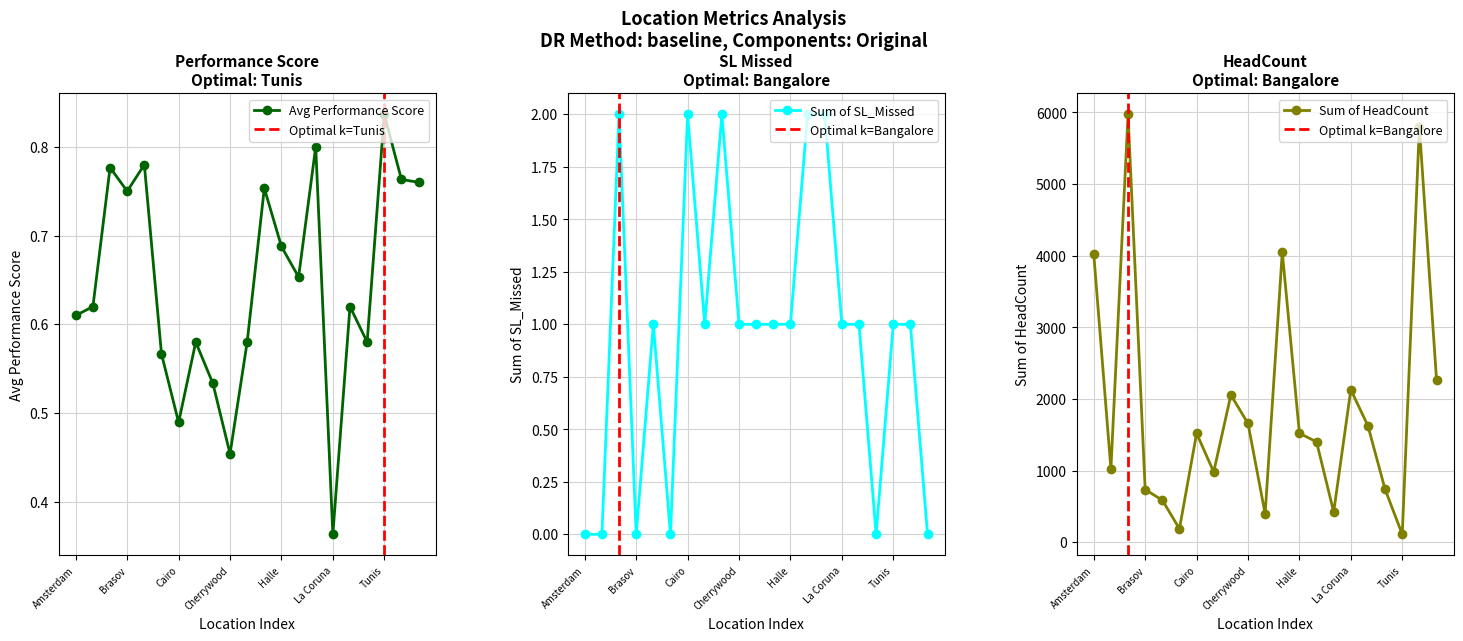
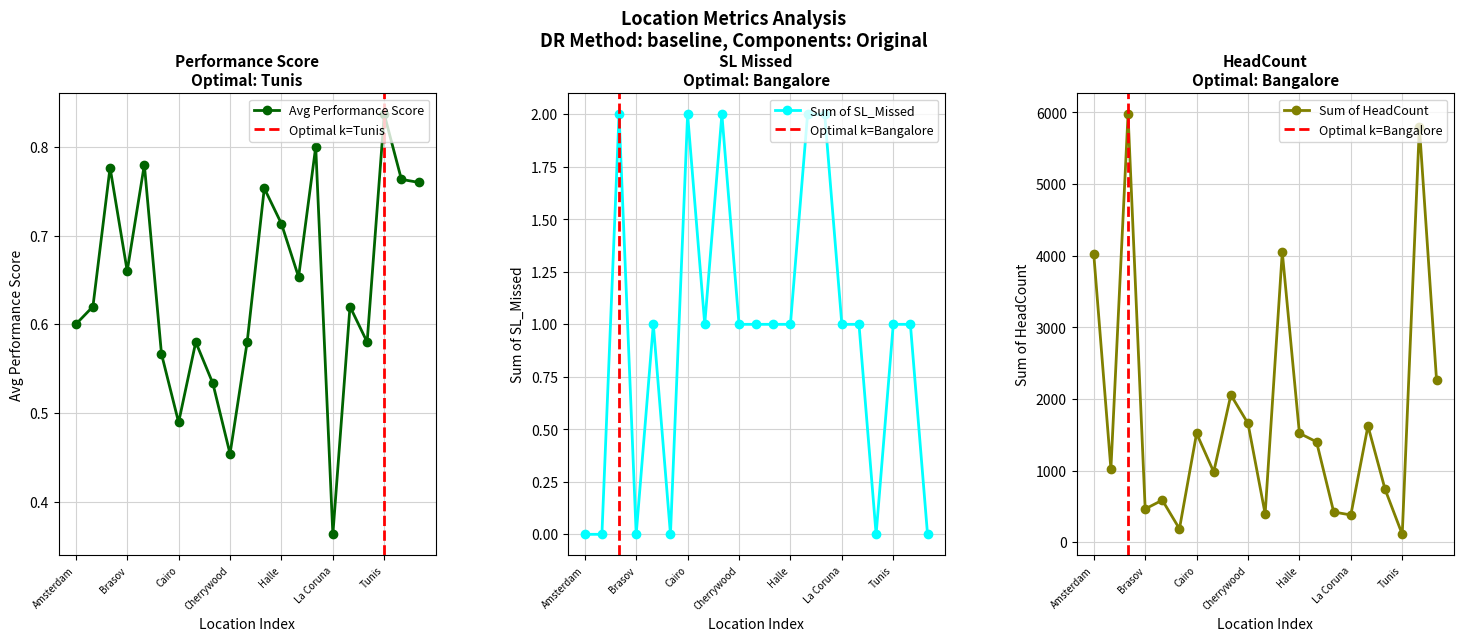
  {
    "Performance Score Optimal: Tunis": {
-     "Amsterdam": 0.61,
-     "Brasov": 0.75,
+     "Amsterdam": 0.60,
+     "Brasov": 0.66,
      "Cairo": 0.49,
      "Cherrywood": 0.45,
-     "Halle": 0.69,
+     "Halle": 0.71,
      "La Coruna": 0.36
    },
    "SL Missed Optimal: Bangalore": {
      "Amsterdam": 0.00,
      "Brasov": 0.00,
      "Cairo": 2.00,
      "Cherrywood": 1.00,
      "Halle": 1.00,
      "La Coruna": 1.00,
      "Tunis": 1.00
    },
    "HeadCount Optimal: Bangalore": {
      "Amsterdam": 4000,
-     "Brasov": 700,
+     "Brasov": 500,
      "Cairo": 1500,
      "Cherrywood": 1700,
      "Halle": 1500,
-     "La Coruna": 2100,
+     "La Coruna": 400,
      "Tunis": 100
    }
  }
